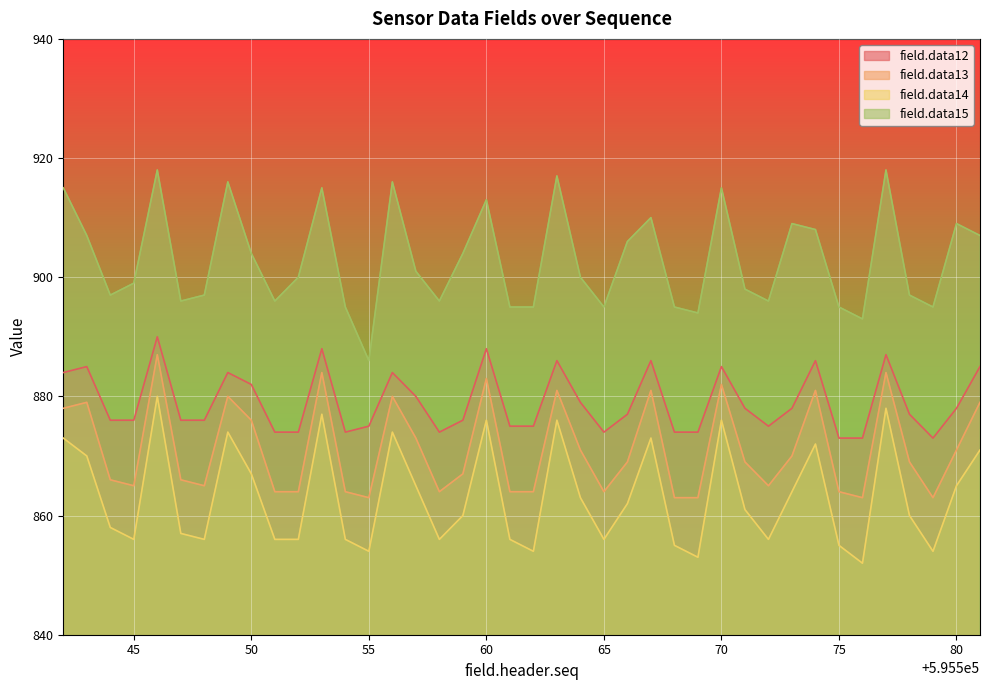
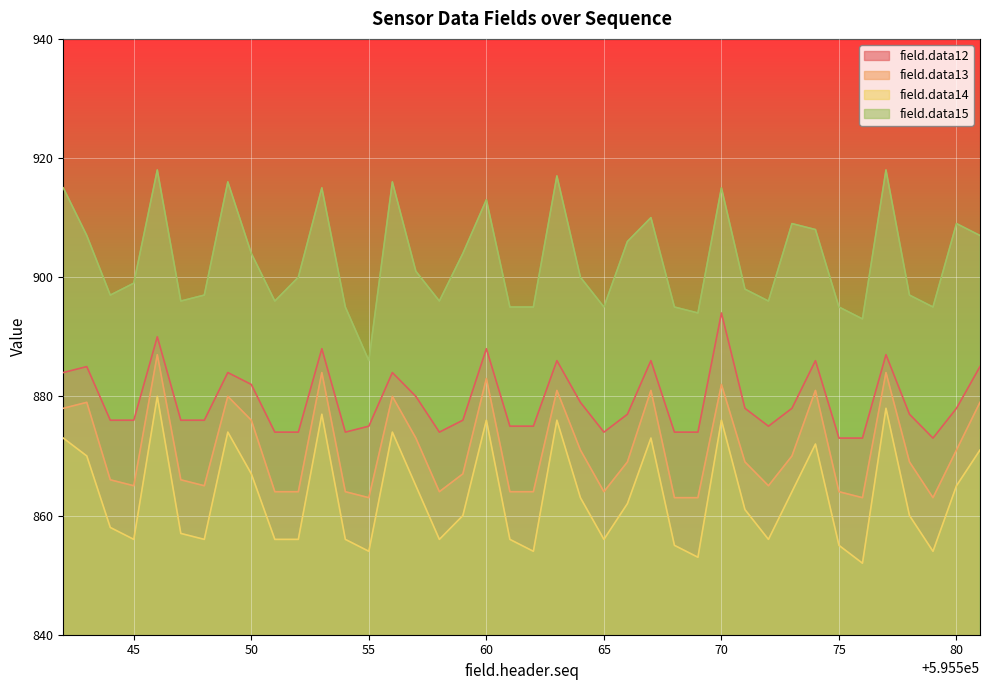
  {
    "field.data12": {
      "45": 876,
      "50": 882,
      "55": 875,
      "60": 888,
      "65": 874,
-     "70": 885,
+     "70": 894,
      "75": 873,
      "80": 878
    },
    "field.data15": {
      "45": 899,
      "50": 904,
      "55": 886,
      "60": 913,
      "65": 895,
      "70": 915,
      "75": 895,
      "80": 909
    }
  }
